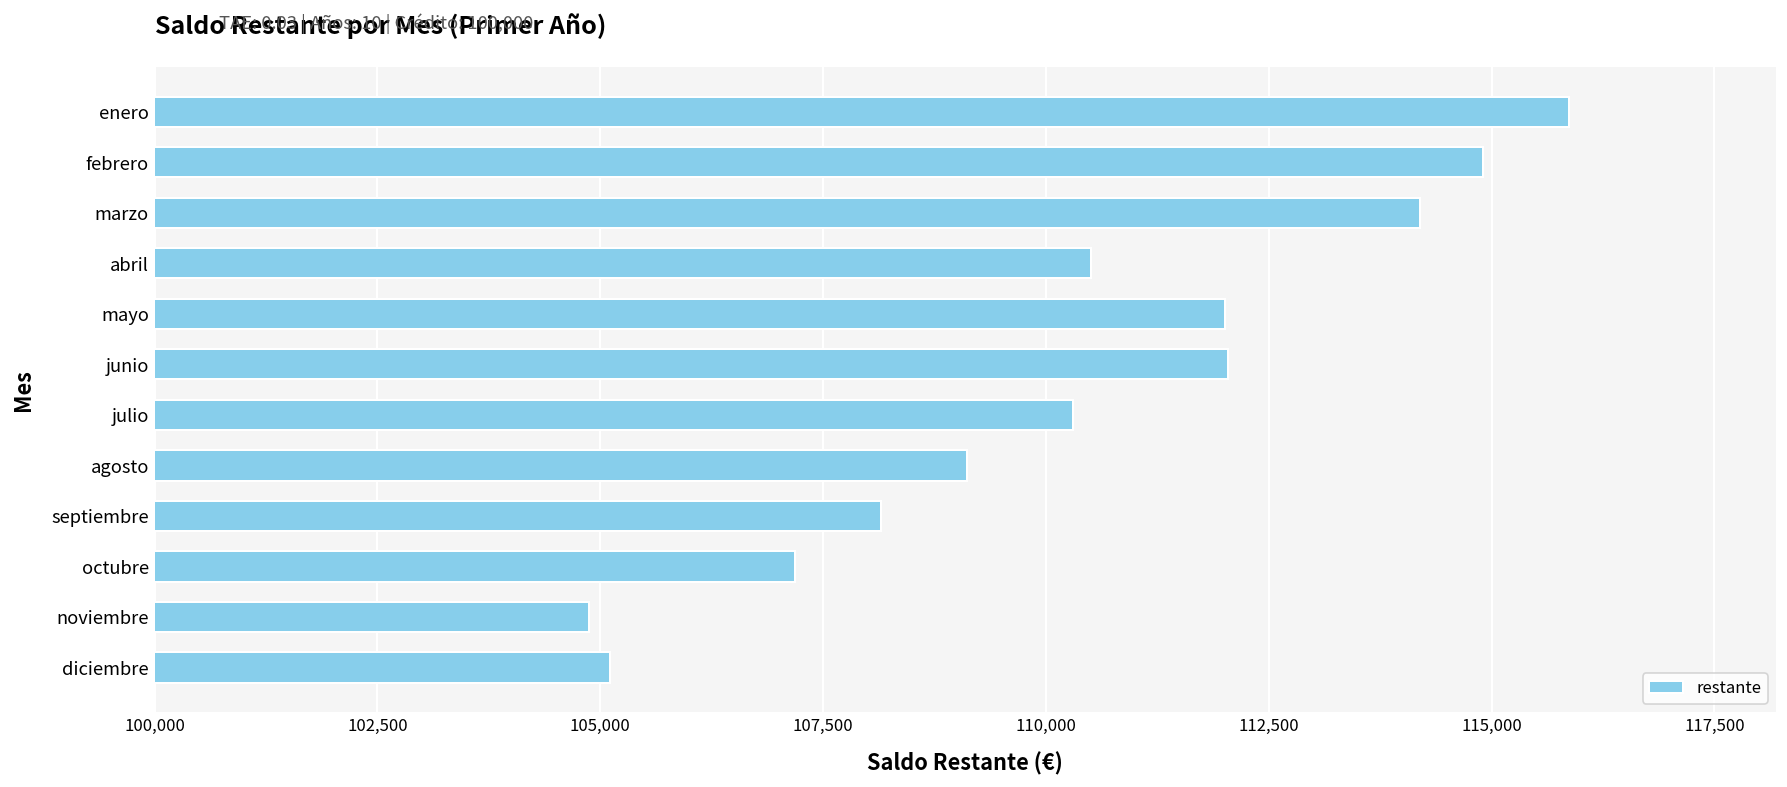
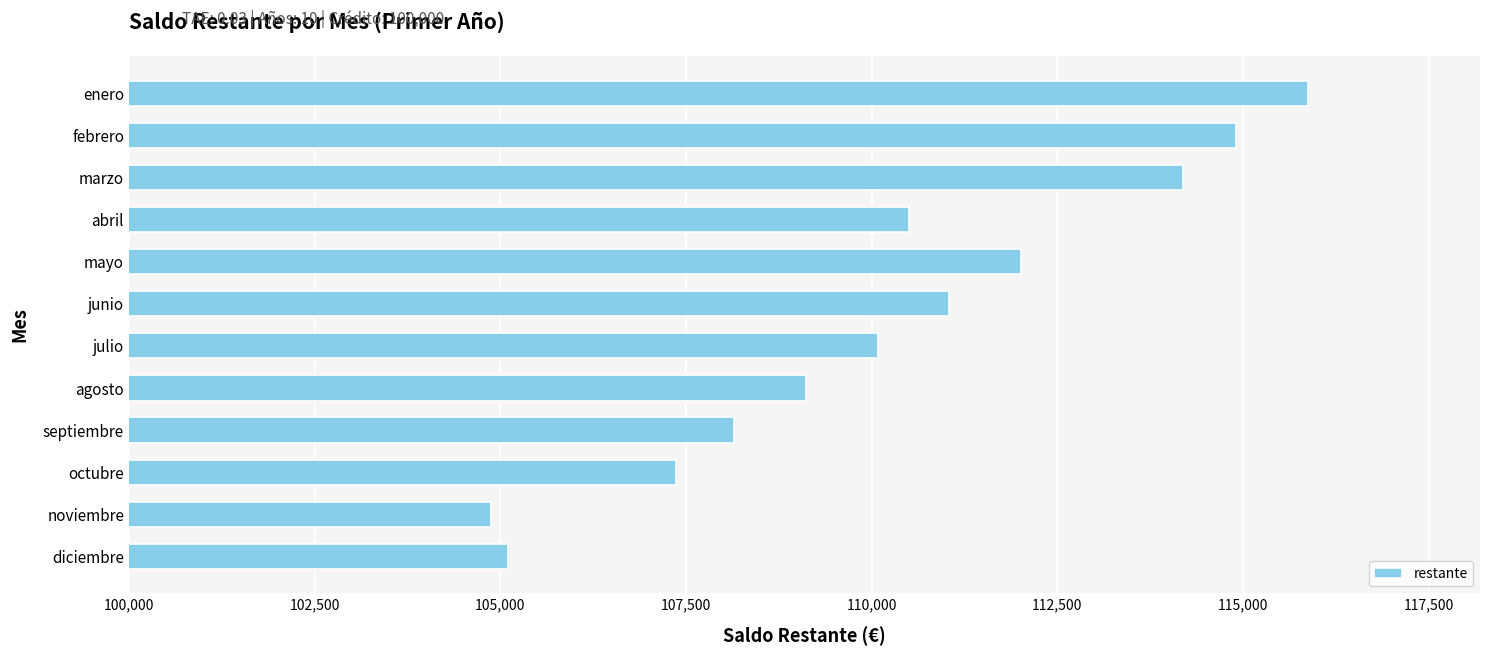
  {
    "enero": "115,900",
    "febrero": "114,900",
    "marzo": "114,200",
    "abril": "110,500",
    "mayo": "112,000",
-   "junio": "112,000",
-   "julio": "110,300",
+   "junio": "111,000",
+   "julio": "110,100",
    "agosto": "109,100",
    "septiembre": "108,100",
-   "octubre": "107,200",
+   "octubre": "107,400",
    "noviembre": "104,900",
    "diciembre": "105,100"
  }
